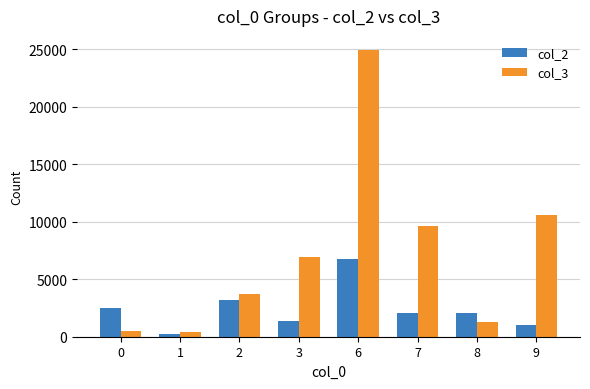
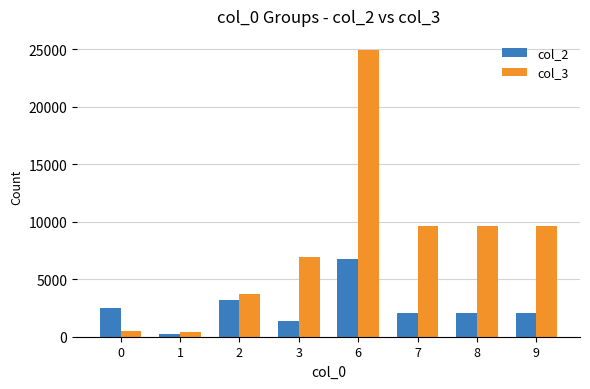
  {
    "col_2": {
      "0": 2500,
      "1": 200,
      "2": 3200,
      "3": 1400,
      "6": 6700,
      "7": 2100,
      "8": 2100,
-     "9": 1000
+     "9": 2100
    },
    "col_3": {
      "0": 500,
      "1": 400,
      "2": 3700,
      "3": 7000,
      "6": 24900,
      "7": 9600,
-     "8": 1200,
-     "9": 10500
+     "8": 9600,
+     "9": 9600
    }
  }
